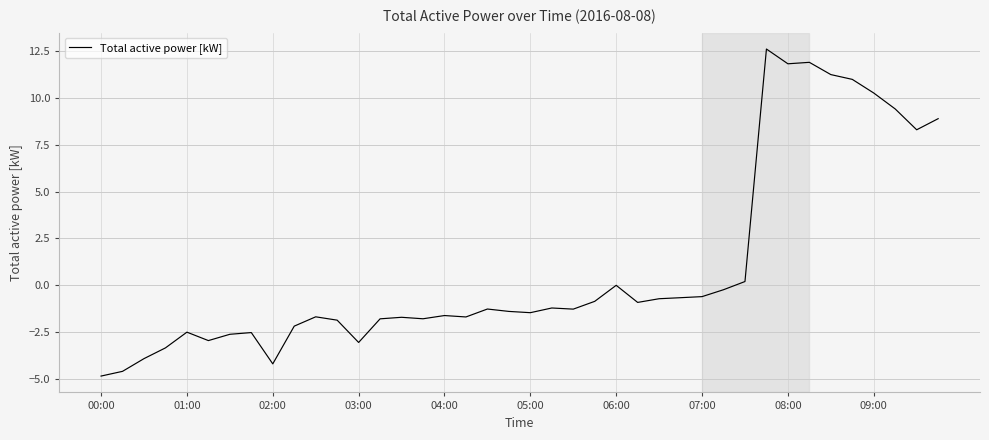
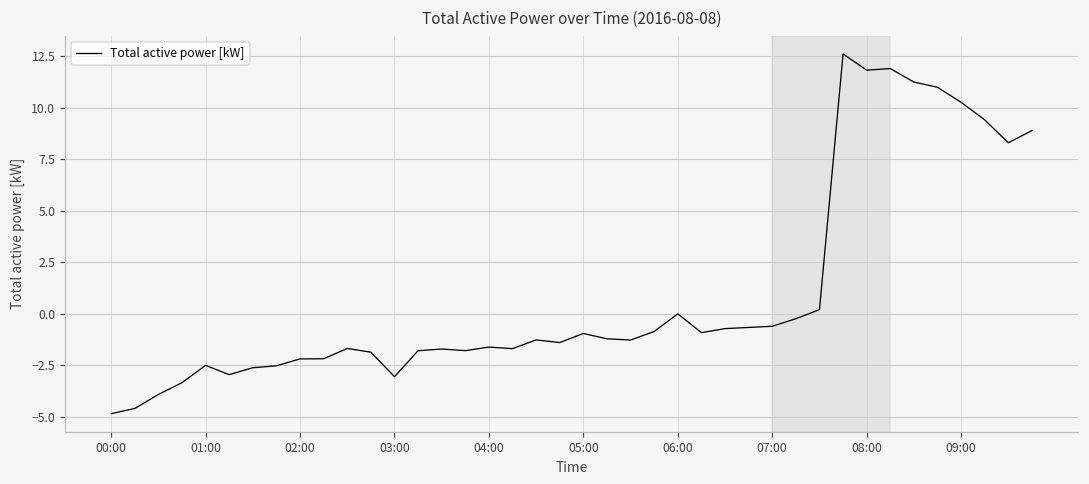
  {
    "00:00": -4.8,
    "01:00": -2.5,
-   "02:00": -4.2,
+   "02:00": -2.2,
    "03:00": -3.0,
    "04:00": -1.6,
-   "05:00": -1.5,
+   "05:00": -1.0,
    "06:00": 0.0,
    "07:00": -0.6,
    "08:00": 11.8,
    "09:00": 10.3
  }
